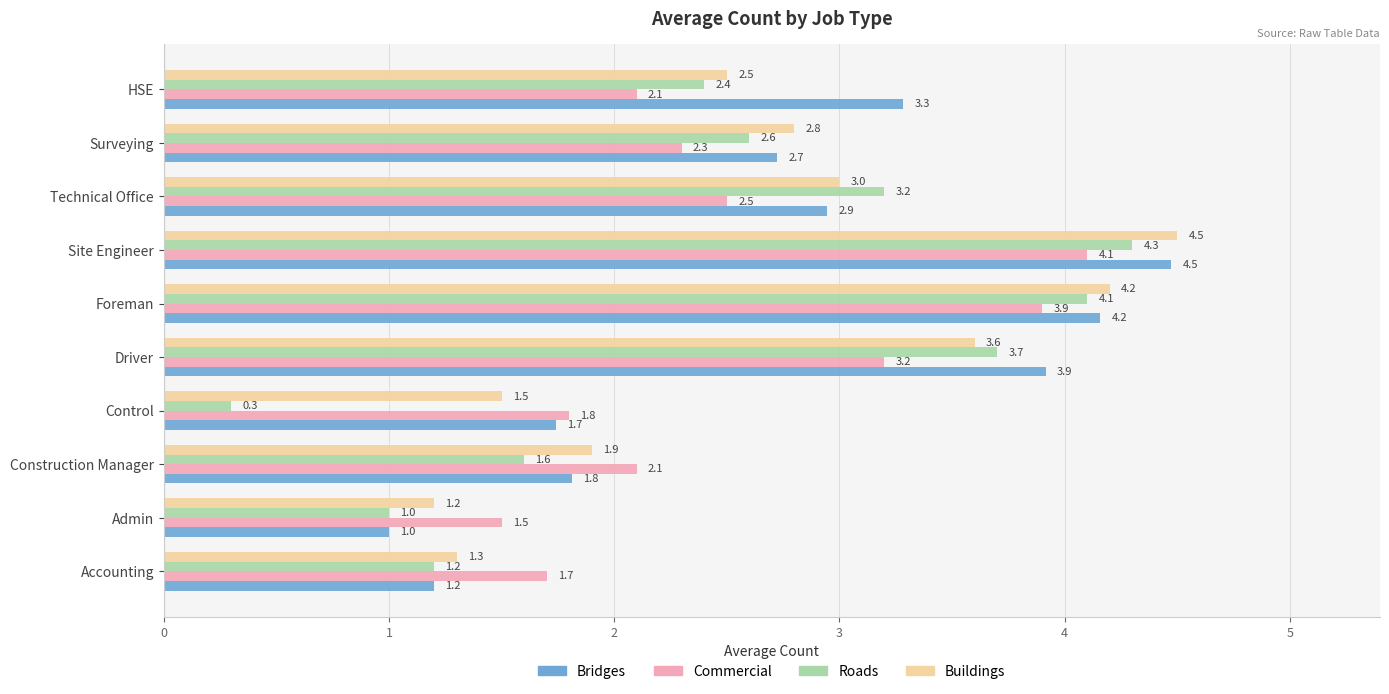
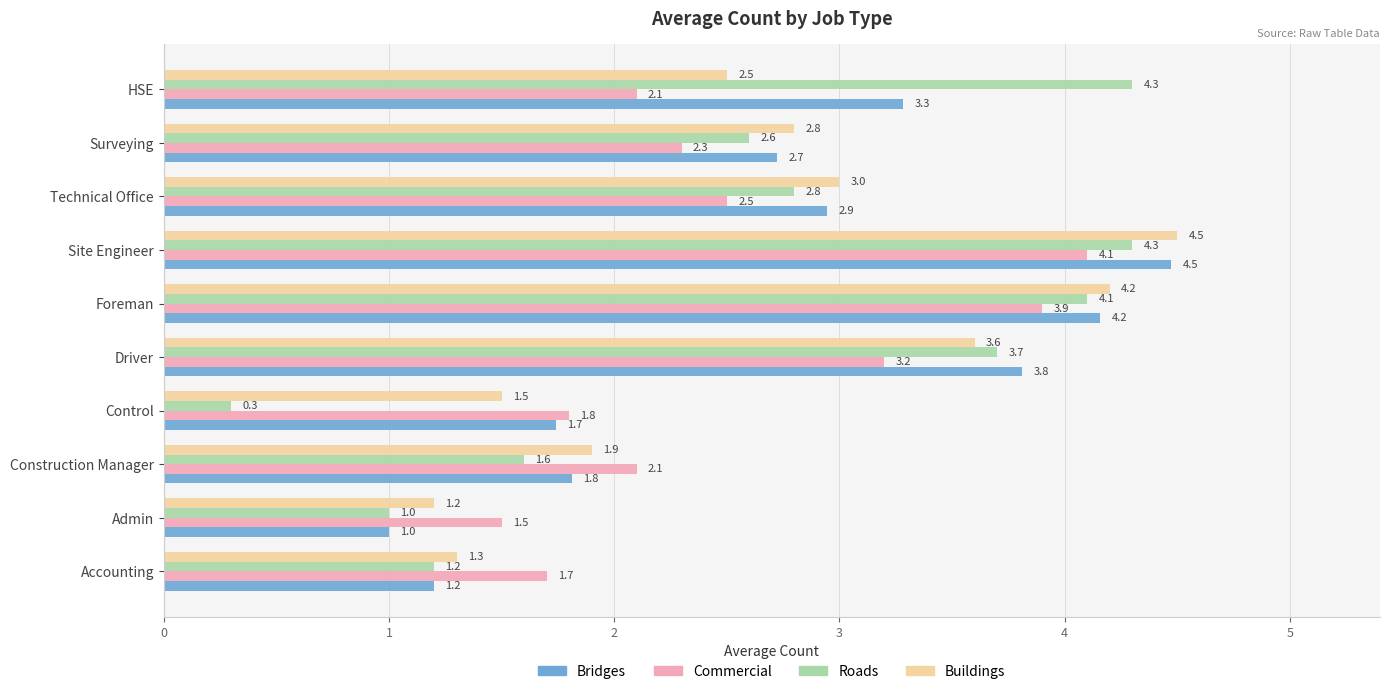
  {
    "Bridges": {
      "HSE": 3.3,
      "Surveying": 2.7,
      "Technical Office": 2.9,
      "Site Engineer": 4.5,
      "Foreman": 4.2,
-     "Driver": 3.9,
+     "Driver": 3.8,
      "Control": 1.7,
      "Construction Manager": 1.8,
      "Admin": 1.0,
      "Accounting": 1.2
    },
    "Roads": {
-     "HSE": 2.4,
+     "HSE": 4.3,
      "Surveying": 2.6,
-     "Technical Office": 3.2,
+     "Technical Office": 2.8,
      "Site Engineer": 4.3,
      "Foreman": 4.1,
      "Driver": 3.7,
      "Control": 0.3,
      "Construction Manager": 1.6,
      "Admin": 1.0,
      "Accounting": 1.2
    }
  }
